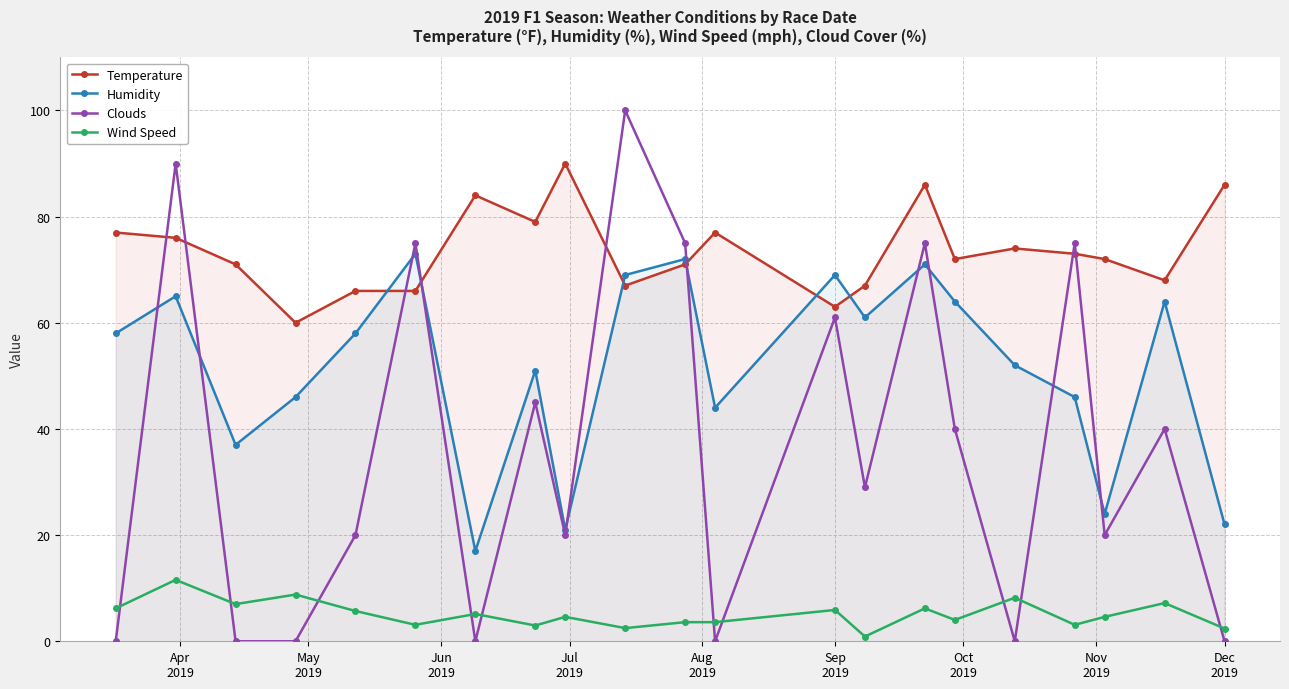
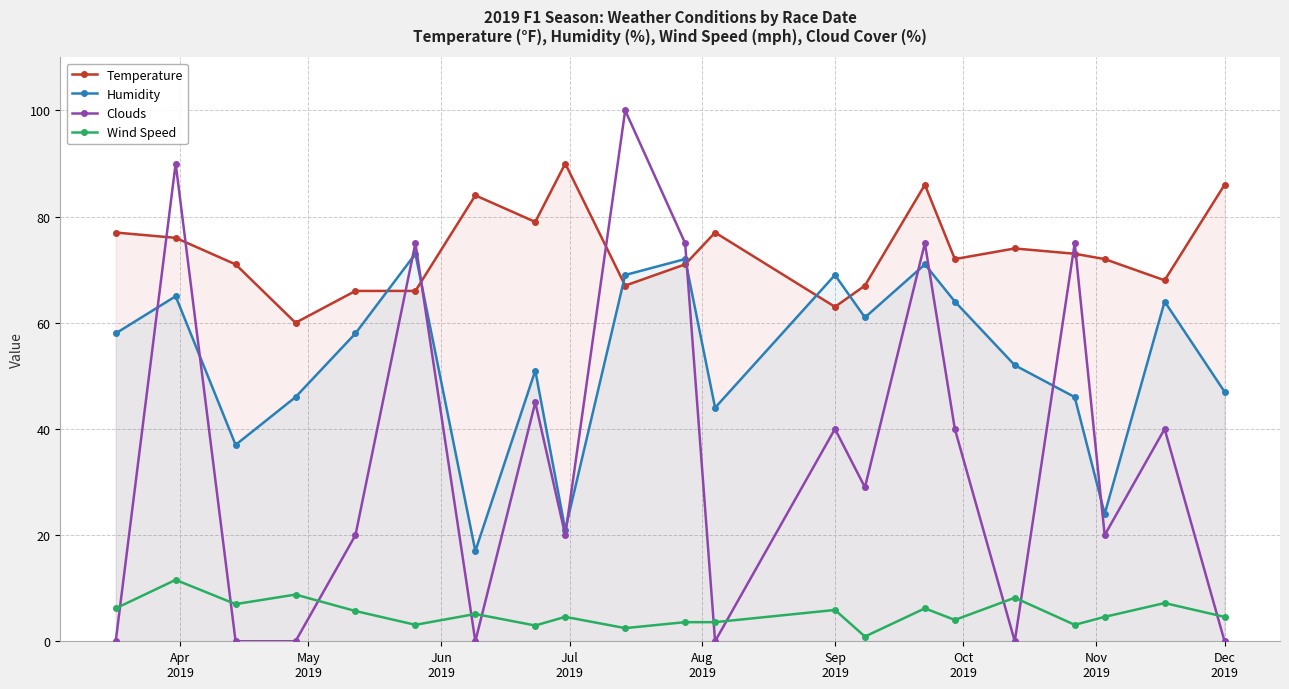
  {
    "Temperature": {
      "Sep 2019": 63,
      "Dec 2019": 86
    },
    "Humidity": {
      "Sep 2019": 69,
-     "Dec 2019": 22
+     "Dec 2019": 47
    },
    "Clouds": {
-     "Sep 2019": 61,
+     "Sep 2019": 40,
      "Dec 2019": 0
    },
    "Wind Speed": {
      "Sep 2019": 6,
-     "Dec 2019": 2
+     "Dec 2019": 5
    }
  }
